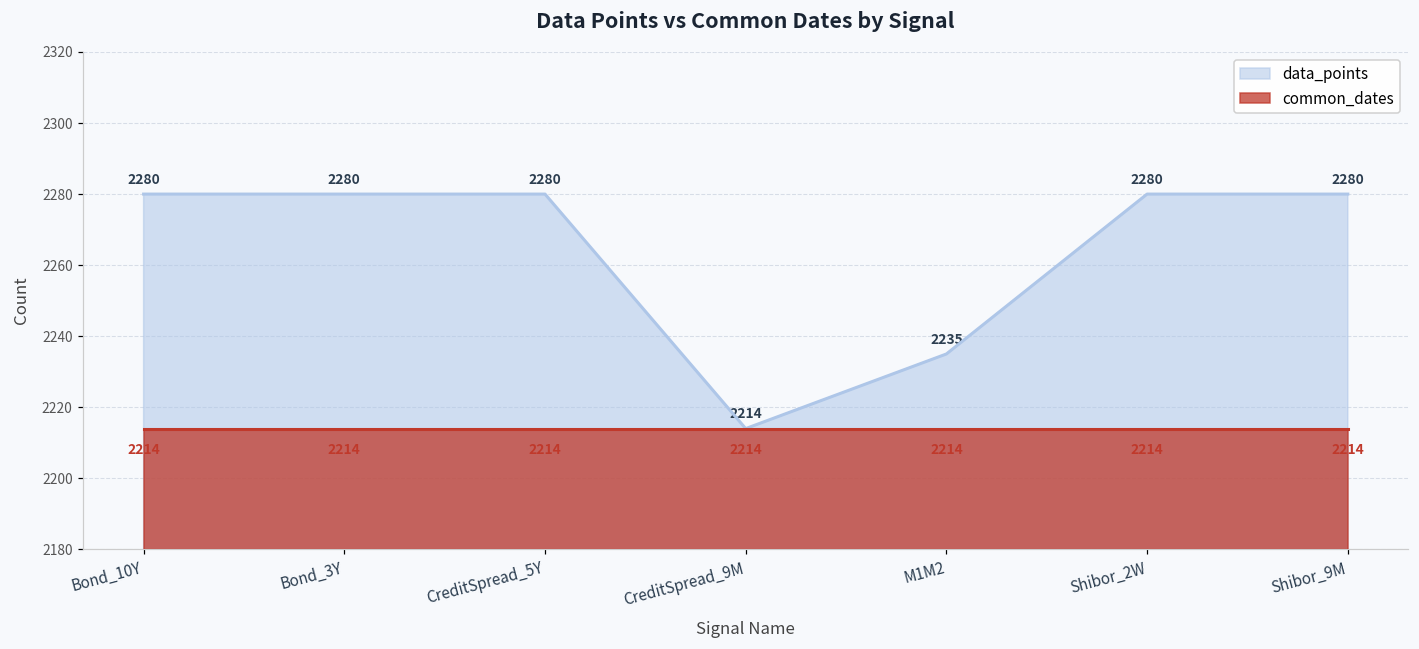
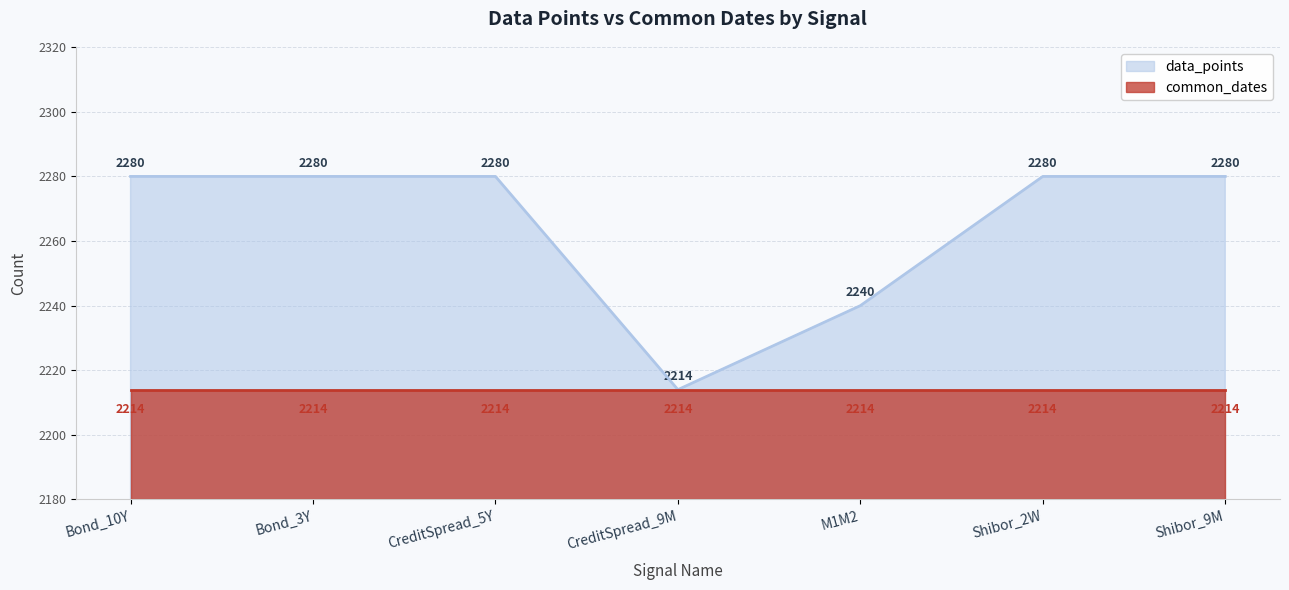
  {
    "data_points": {
      "Bond_10Y": 2280,
      "Bond_3Y": 2280,
      "CreditSpread_5Y": 2280,
-     "M1M2": 2235,
+     "M1M2": 2240,
      "Shibor_2W": 2280,
      "Shibor_9M": 2280
    },
    "common_dates": {
      "Bond_10Y": 2214,
      "Bond_3Y": 2214,
      "CreditSpread_5Y": 2214,
      "M1M2": 2214,
      "Shibor_2W": 2214,
      "Shibor_9M": 2214
    }
  }
